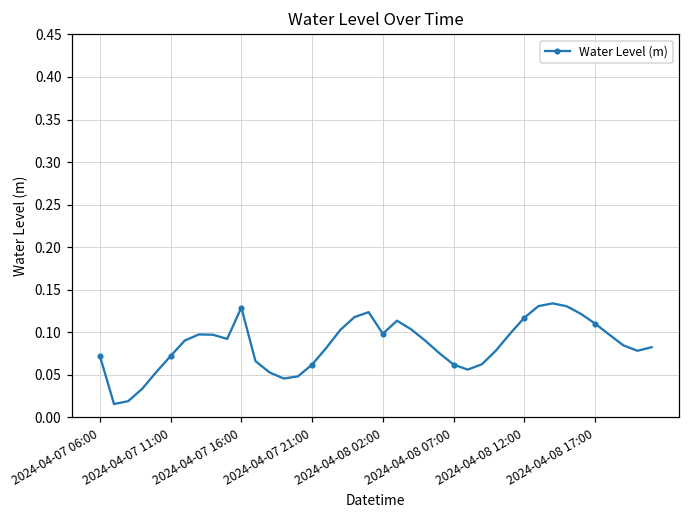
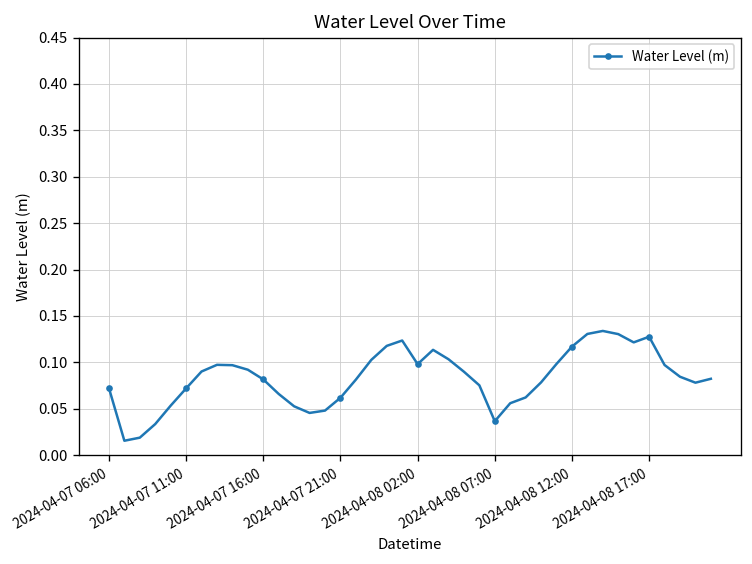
  {
    "2024-04-07 06:00": 0.07,
    "2024-04-07 11:00": 0.07,
-   "2024-04-07 16:00": 0.13,
+   "2024-04-07 16:00": 0.08,
    "2024-04-07 21:00": 0.06,
    "2024-04-08 02:00": 0.10,
-   "2024-04-08 07:00": 0.06,
+   "2024-04-08 07:00": 0.04,
    "2024-04-08 12:00": 0.12,
-   "2024-04-08 17:00": 0.11
+   "2024-04-08 17:00": 0.13
  }
